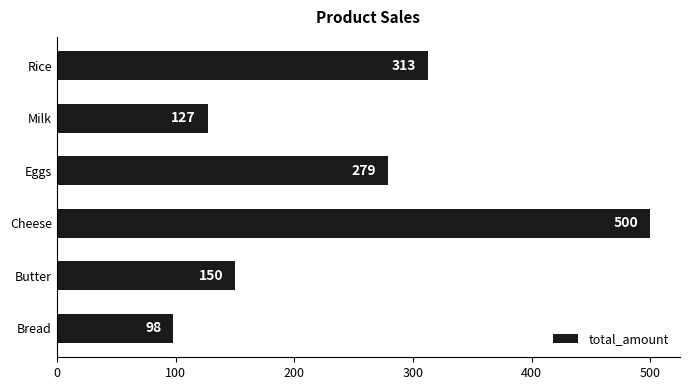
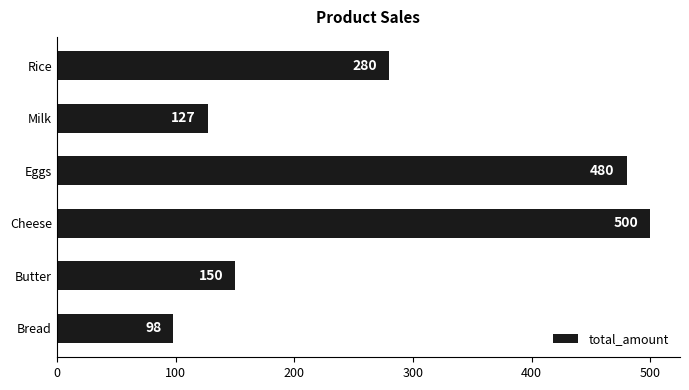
  {
-   "Rice": 313,
+   "Rice": 280,
    "Milk": 127,
-   "Eggs": 279,
+   "Eggs": 480,
    "Cheese": 500,
    "Butter": 150,
    "Bread": 98
  }
